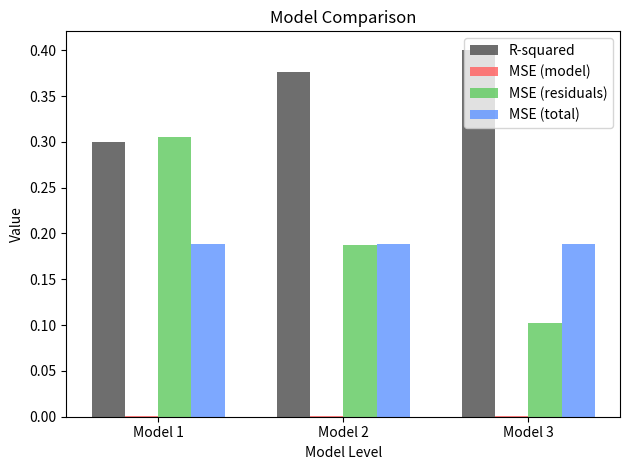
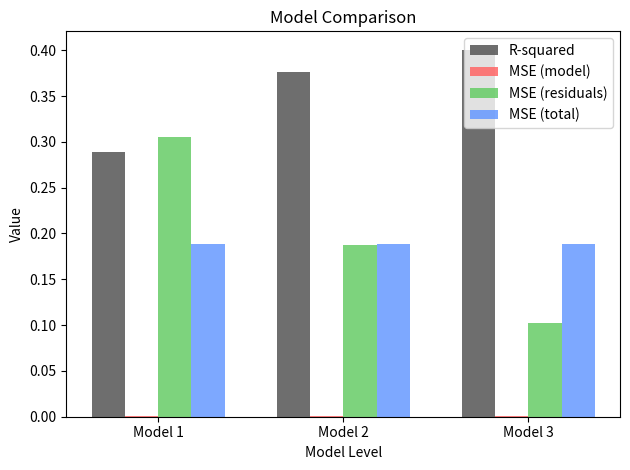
  {
    "R-squared": {
-     "Model 1": 0.30,
+     "Model 1": 0.29,
      "Model 2": 0.38
    },
    "MSE (residuals)": {
      "Model 1": 0.31,
      "Model 2": 0.19,
      "Model 3": 0.10
    },
    "MSE (total)": {
      "Model 1": 0.19,
      "Model 2": 0.19,
      "Model 3": 0.19
    }
  }
